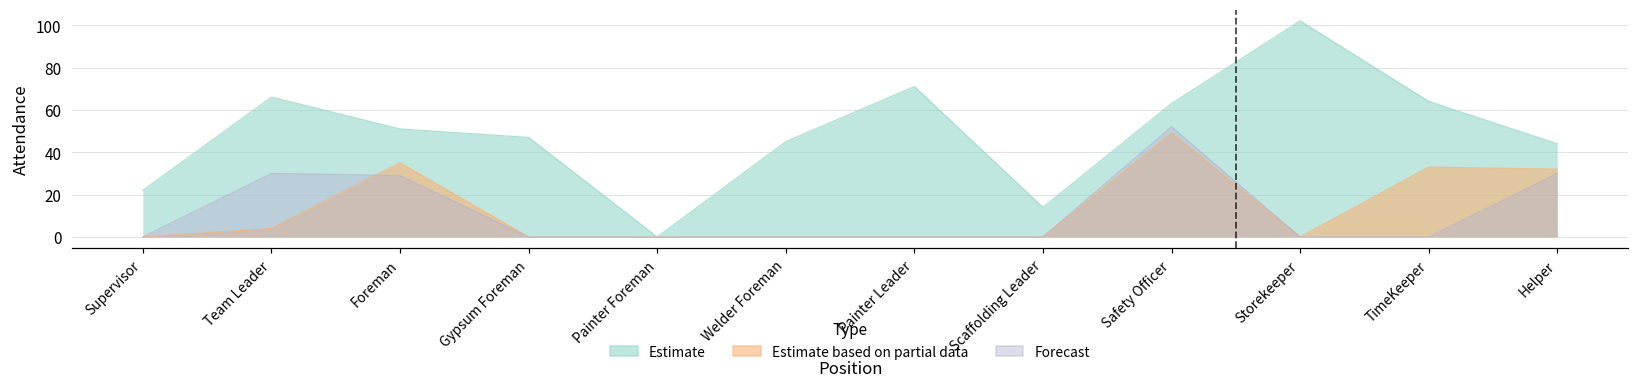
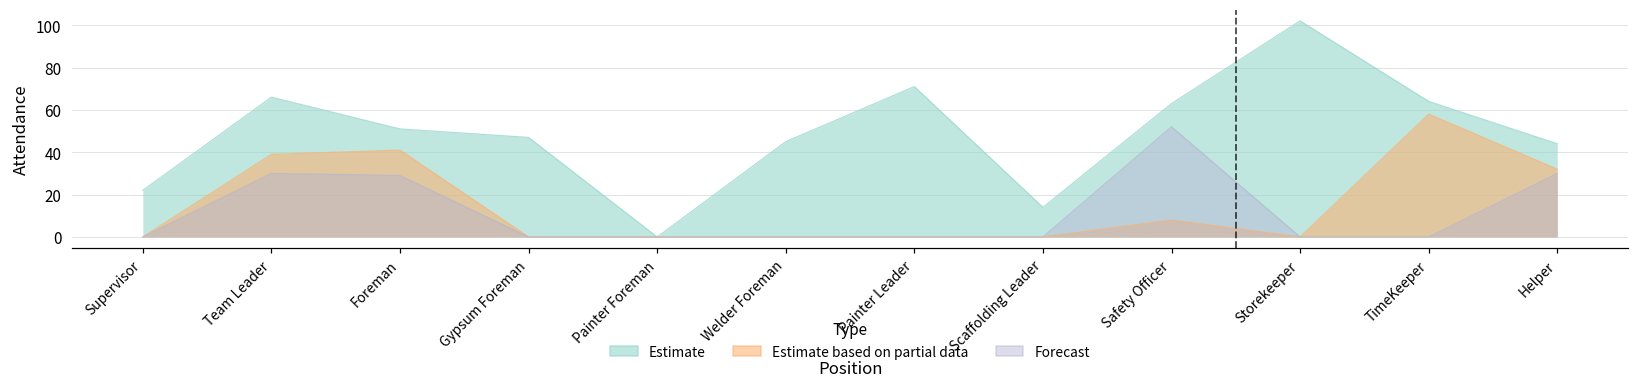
  {
    "Estimate based on partial data": {
-     "Team Leader": 4,
-     "Foreman": 35,
-     "Safety Officer": 49,
-     "TimeKeeper": 33,
+     "Team Leader": 39,
+     "Foreman": 41,
+     "Safety Officer": 8,
+     "TimeKeeper": 58,
      "Helper": 32
    }
  }
